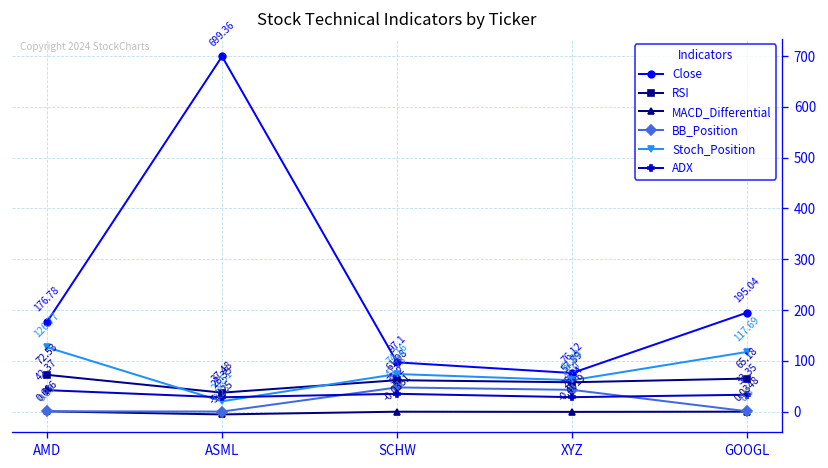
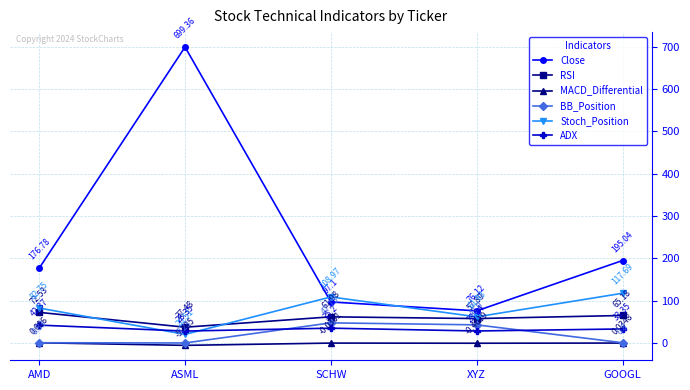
  {
    "Stoch_Position": {
-     "AMD": 126.77,
-     "SCHW": 74.16
+     "AMD": 82.75,
+     "SCHW": 108.97
    }
  }
